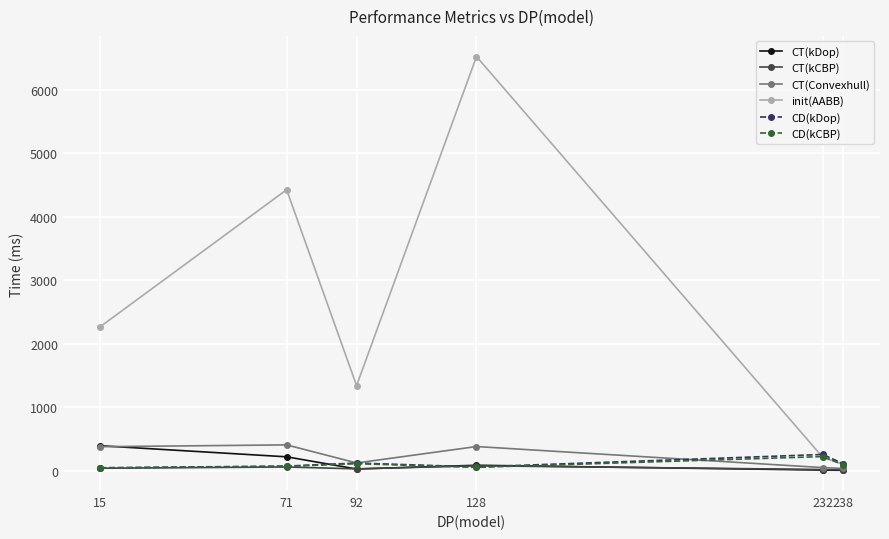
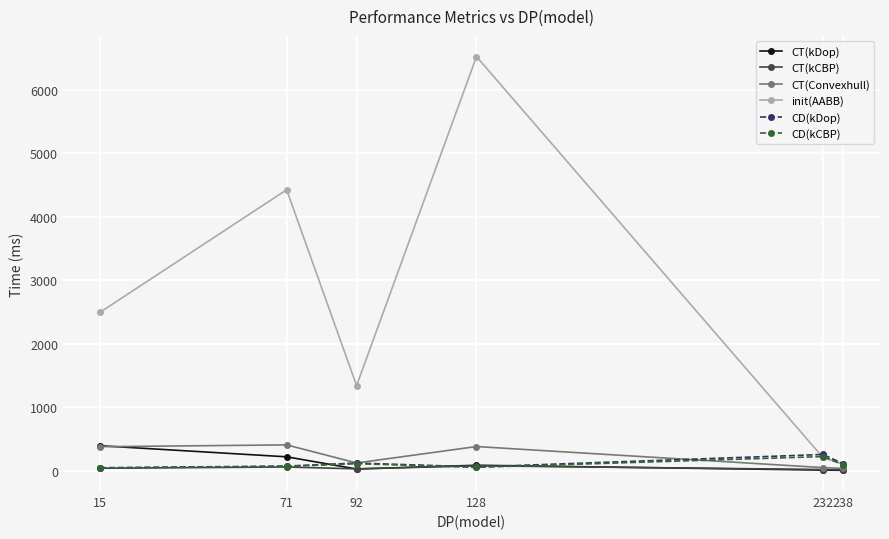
  {
    "CT(kDop)": {
      "71": 200
    },
    "CT(Convexhull)": {
      "71": 400,
      "128": 400
    },
    "init(AABB)": {
-     "15": 2300,
+     "15": 2500,
      "71": 4400,
      "92": 1300,
      "128": 6500
    }
  }
